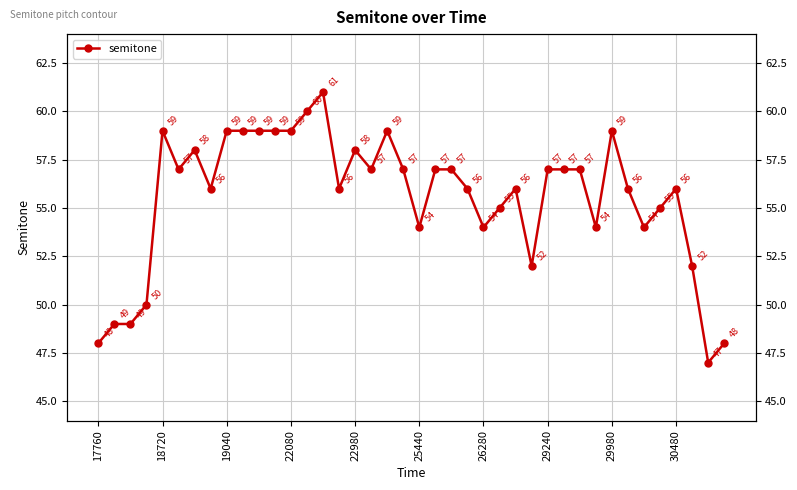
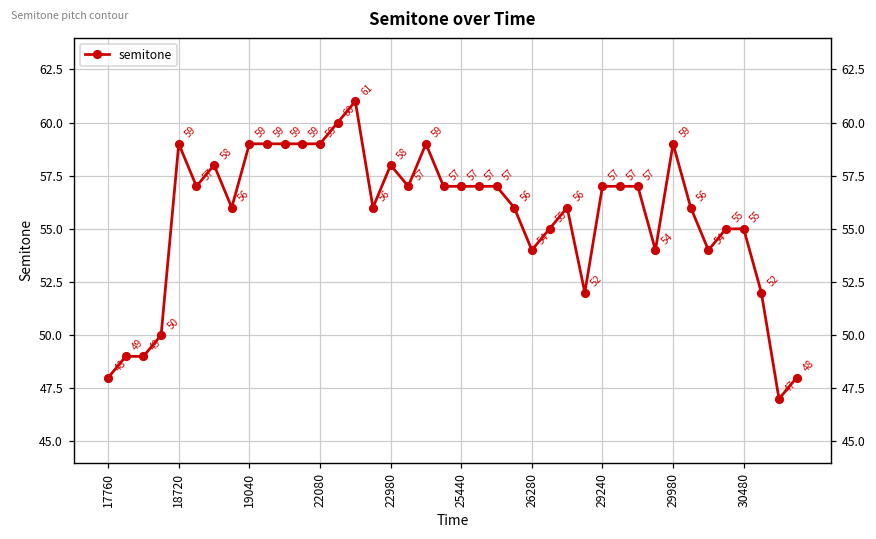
  {
    "17760": 48,
    "18720": 59,
    "22080": 59,
    "22980": 58,
-   "25440": 54,
+   "25440": 57,
    "26280": 54,
    "29980": 59,
-   "30480": 56
+   "30480": 55
  }
